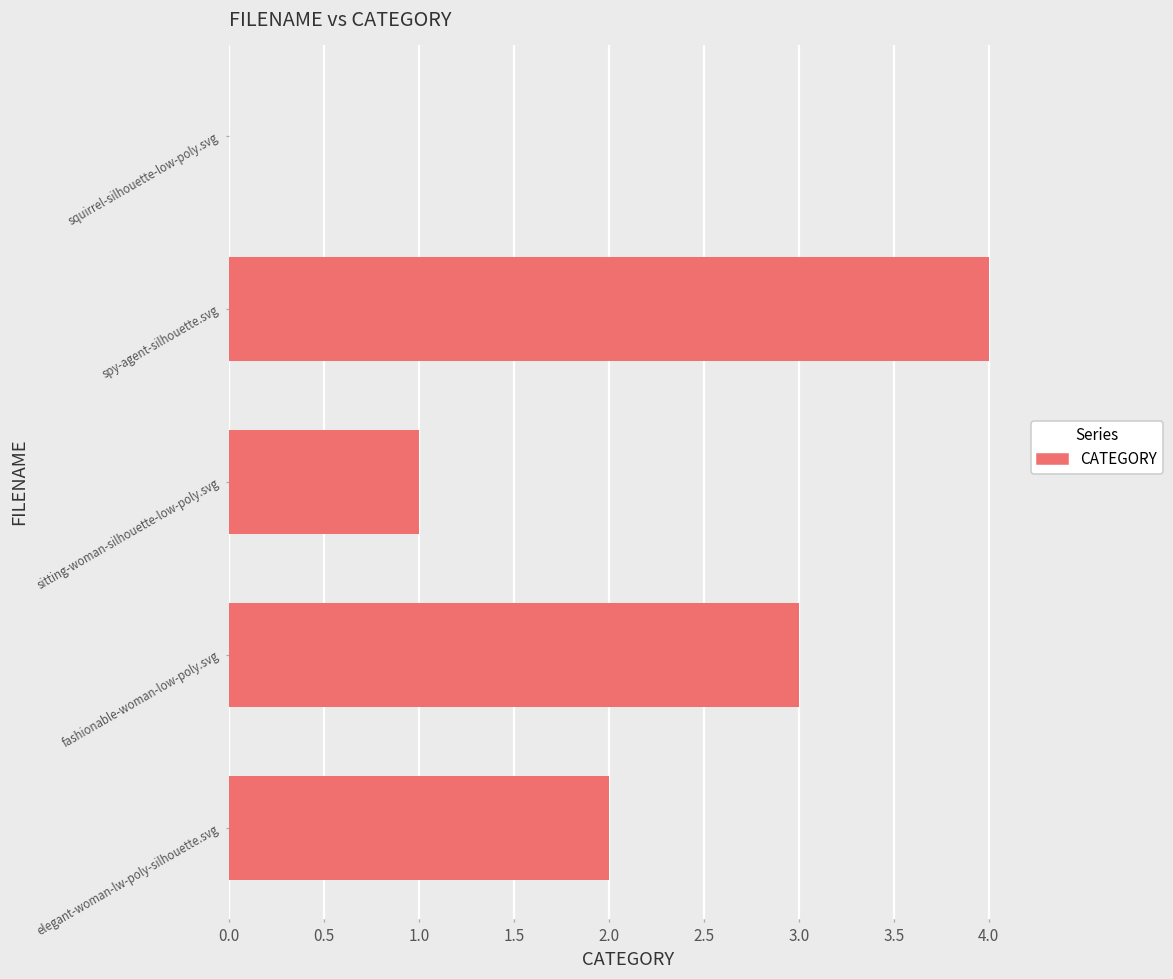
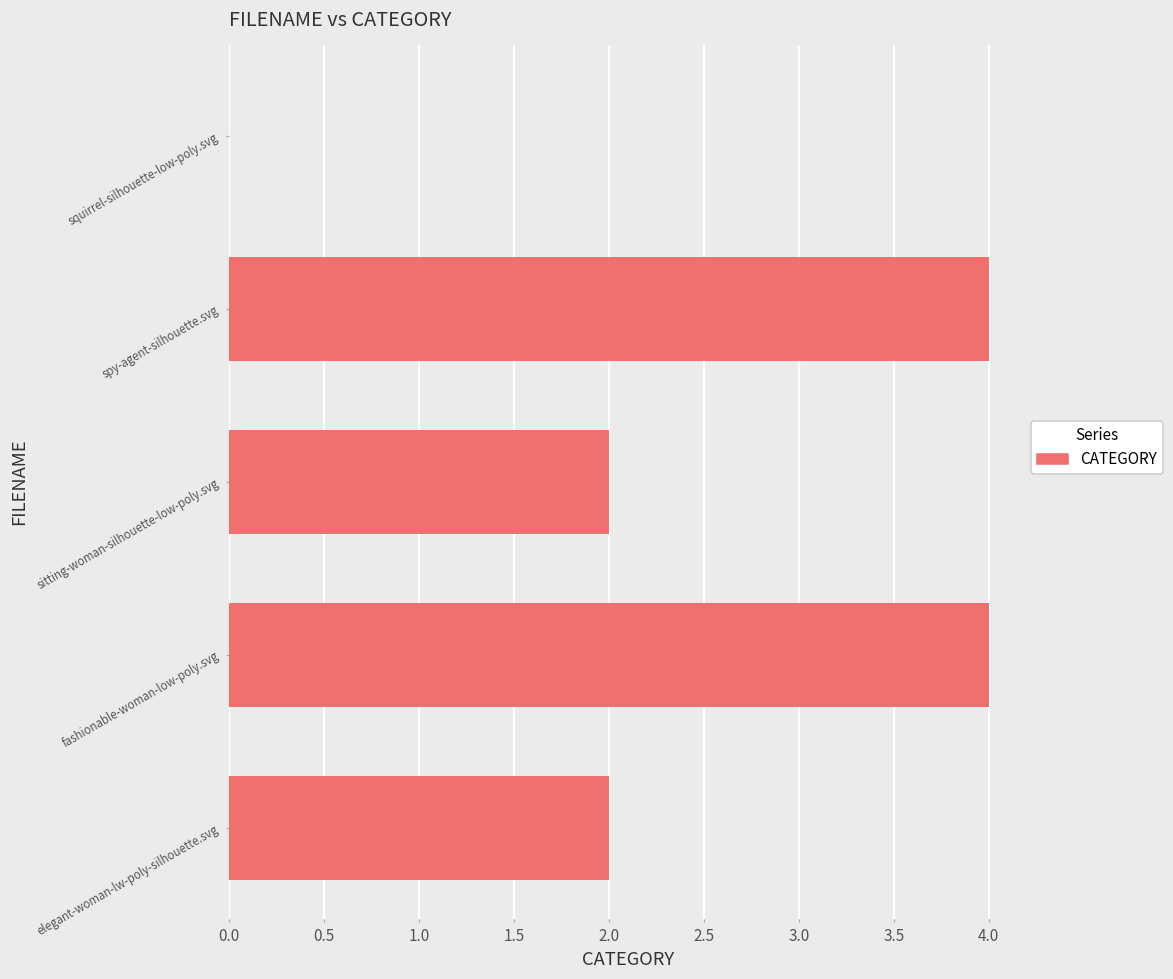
  {
    "squirrel-silhouette-low-poly.svg": 0,
    "spy-agent-silhouette.svg": 4,
-   "sitting-woman-silhouette-low-poly.svg": 1,
-   "fashionable-woman-low-poly.svg": 3,
+   "sitting-woman-silhouette-low-poly.svg": 2,
+   "fashionable-woman-low-poly.svg": 4,
    "elegant-woman-lw-poly-silhouette.svg": 2
  }
